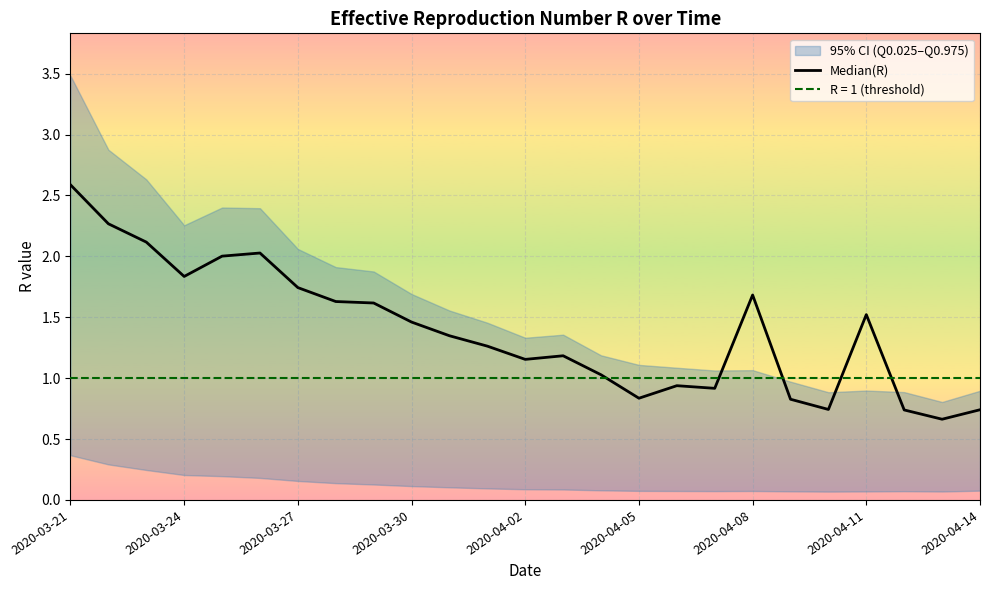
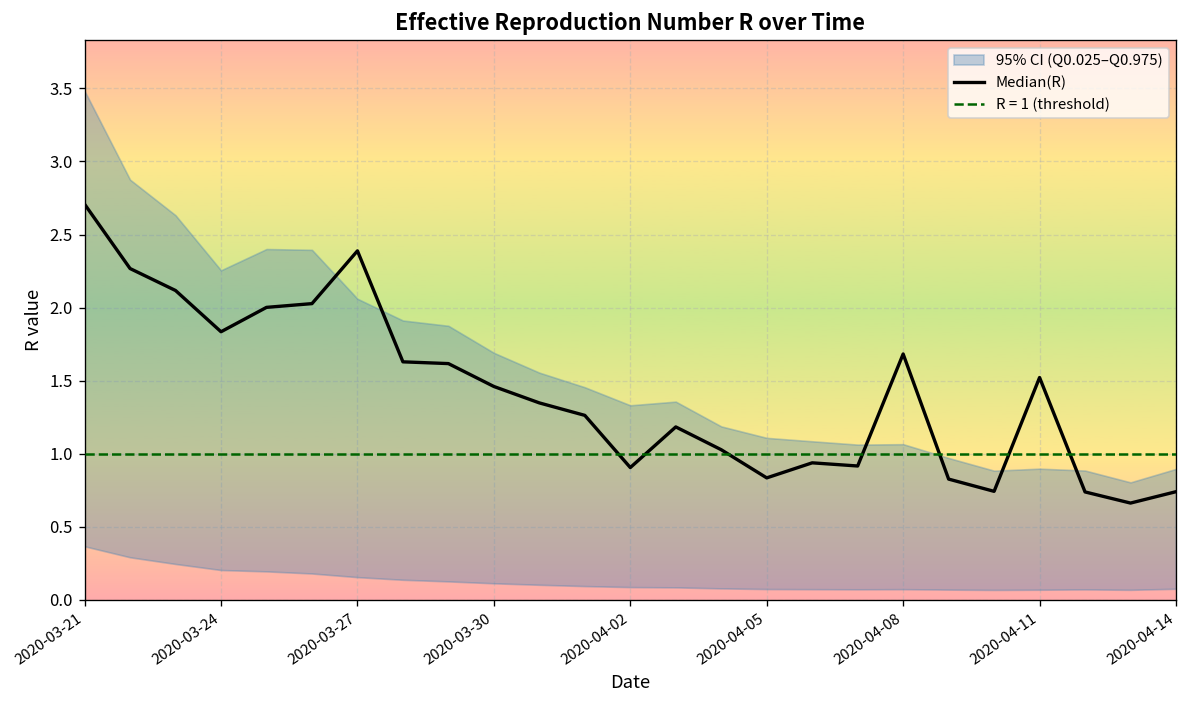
  {
    "Median(R)": {
-     "2020-03-21": 2.59,
+     "2020-03-21": 2.71,
      "2020-03-24": 1.83,
-     "2020-03-27": 1.74,
+     "2020-03-27": 2.39,
      "2020-03-30": 1.46,
-     "2020-04-02": 1.15,
+     "2020-04-02": 0.91,
      "2020-04-05": 0.83,
      "2020-04-08": 1.68,
      "2020-04-11": 1.52,
      "2020-04-14": 0.74
    }
  }
